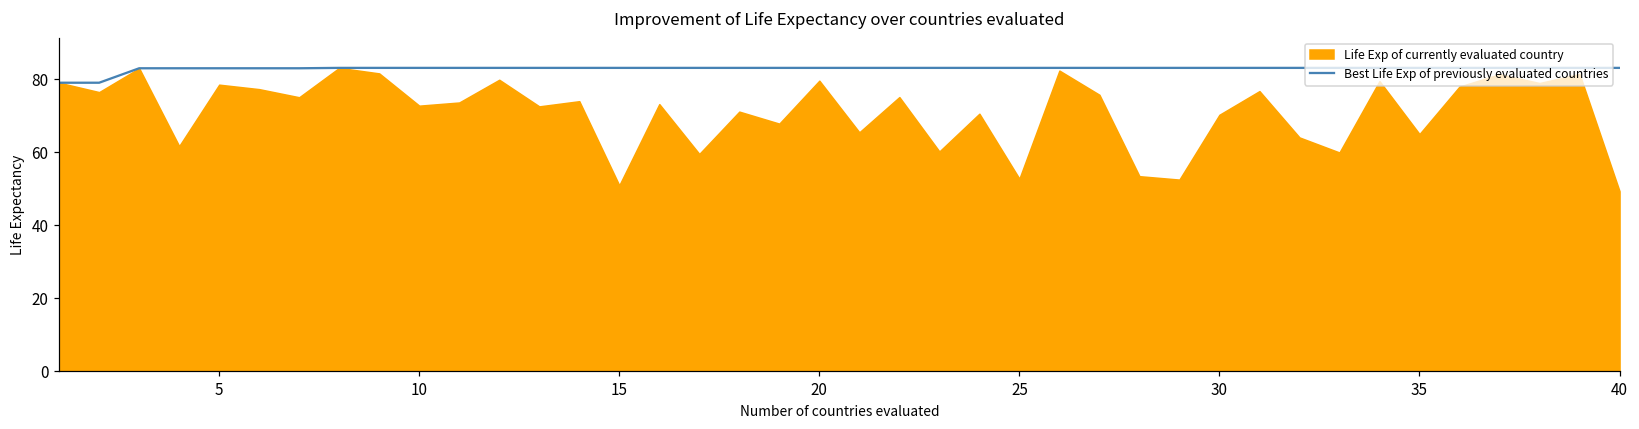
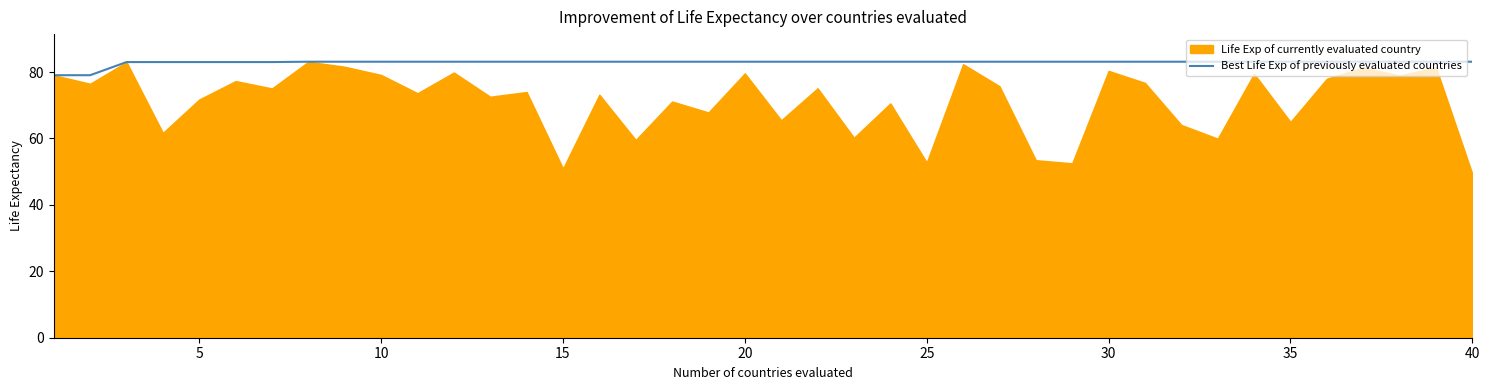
  {
    "Life Exp of currently evaluated country": {
-     "5": 79,
-     "10": 73,
+     "5": 72,
+     "10": 79,
      "15": 51,
      "20": 80,
      "25": 53,
-     "30": 70,
+     "30": 80,
      "35": 65,
      "40": 49
    },
    "Best Life Exp of previously evaluated countries": {
      "5": 83,
      "10": 83,
      "15": 83,
      "20": 83,
      "25": 83,
      "30": 83,
      "40": 83
    }
  }
